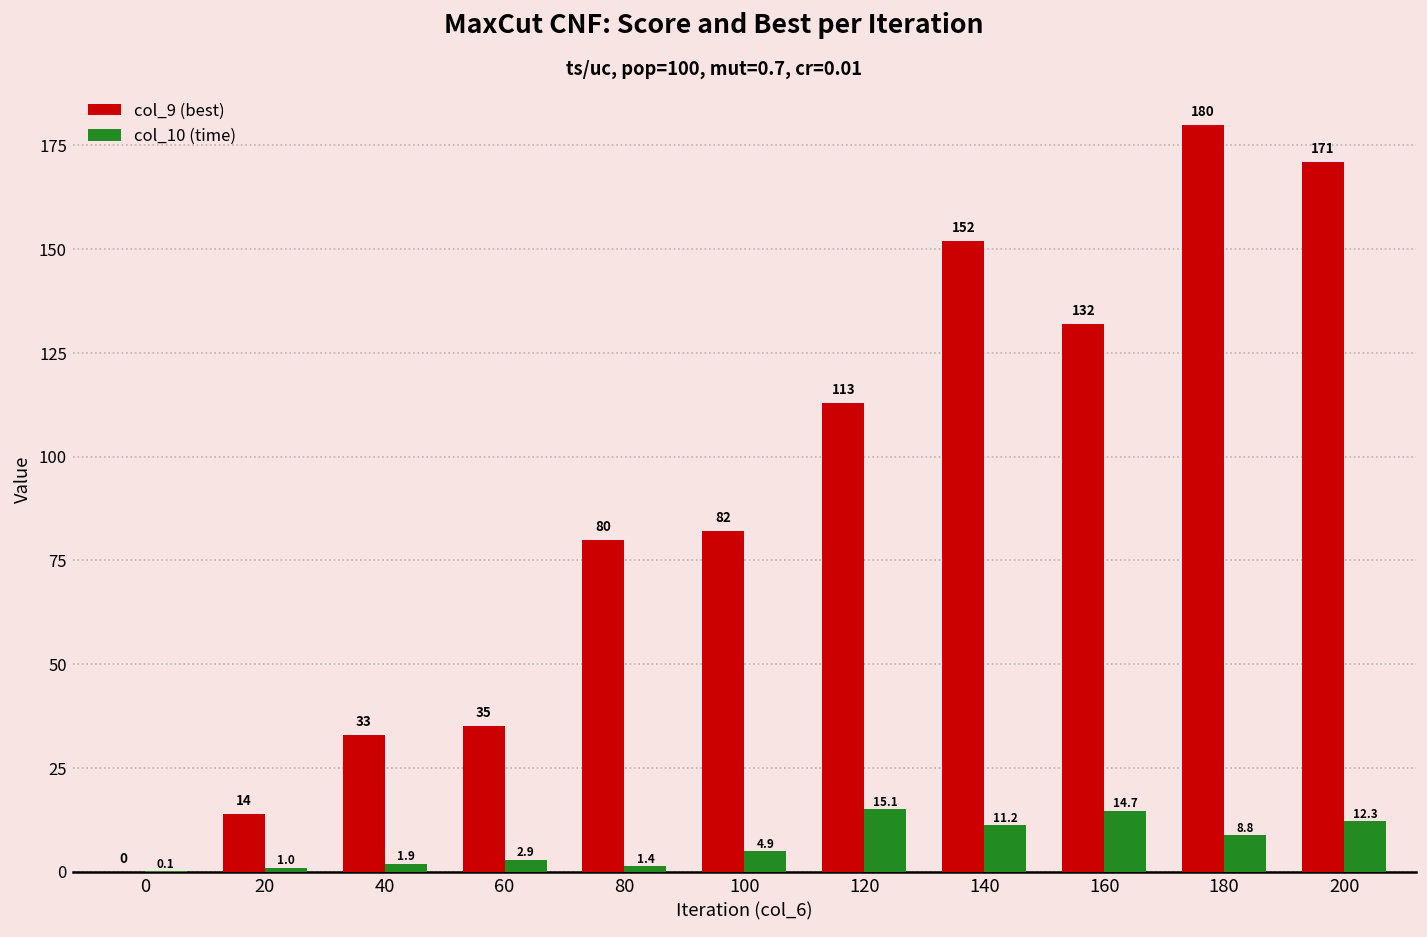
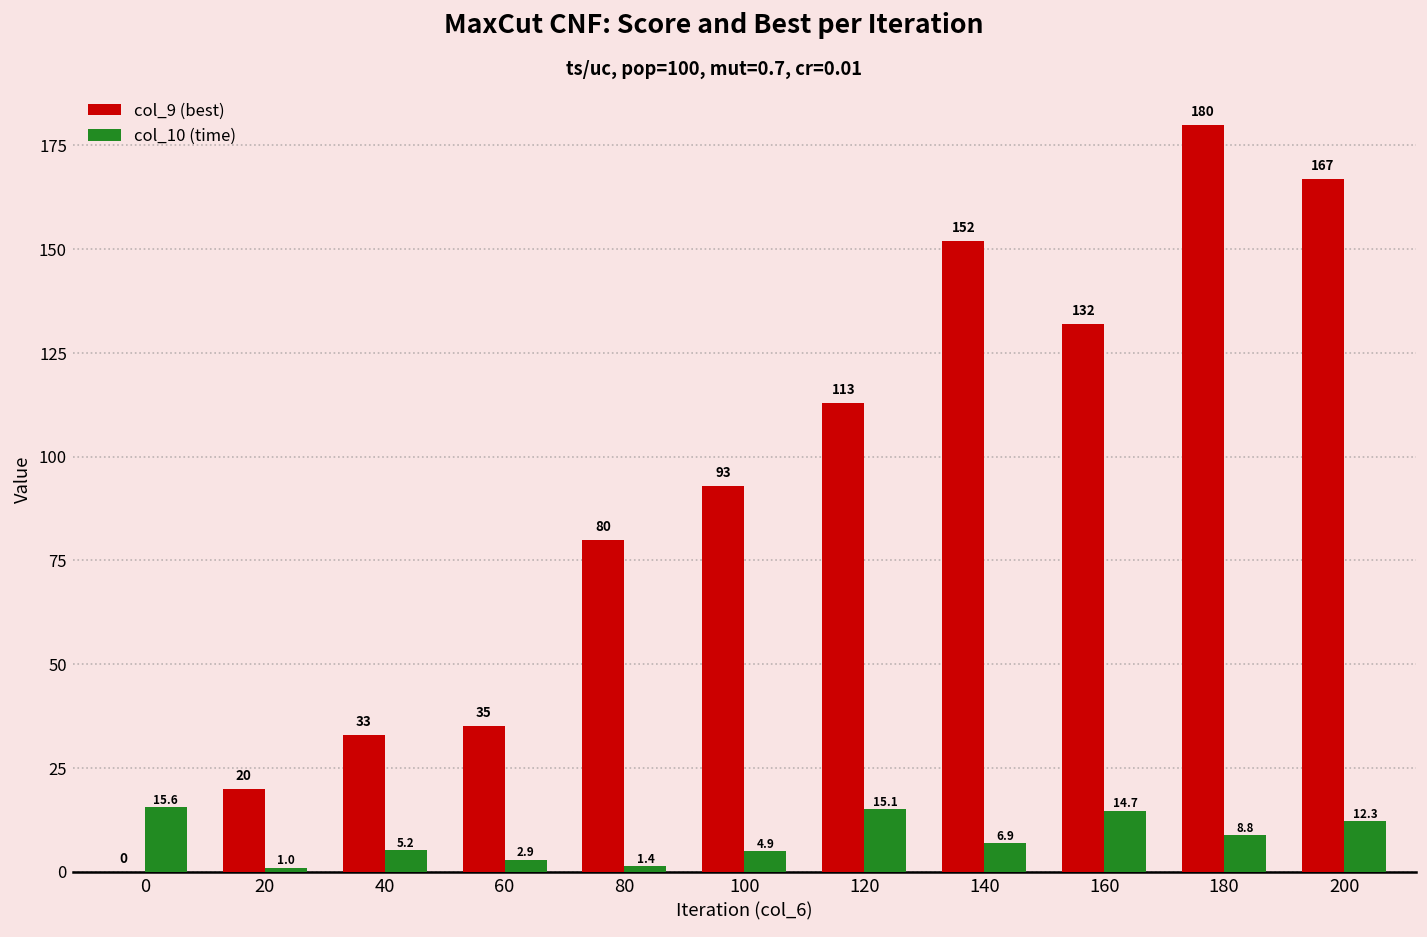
  {
    "col_9 (best)": {
      "0": 0,
-     "20": 14,
+     "20": 20,
      "40": 33,
      "60": 35,
      "80": 80,
-     "100": 82,
+     "100": 93,
      "120": 113,
      "140": 152,
      "160": 132,
      "180": 180,
-     "200": 171
+     "200": 167
    },
    "col_10 (time)": {
-     "0": 0.1,
+     "0": 15.6,
      "20": 1.0,
-     "40": 1.9,
+     "40": 5.2,
      "60": 2.9,
      "80": 1.4,
      "100": 4.9,
      "120": 15.1,
-     "140": 11.2,
+     "140": 6.9,
      "160": 14.7,
      "180": 8.8,
      "200": 12.3
    }
  }
